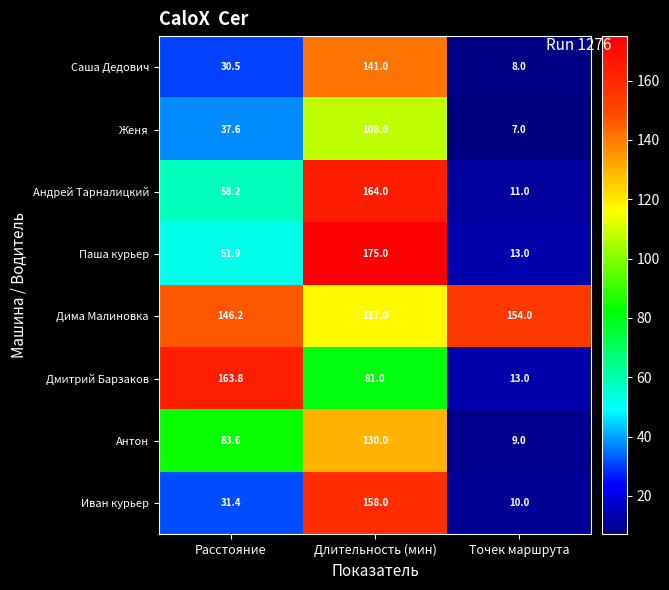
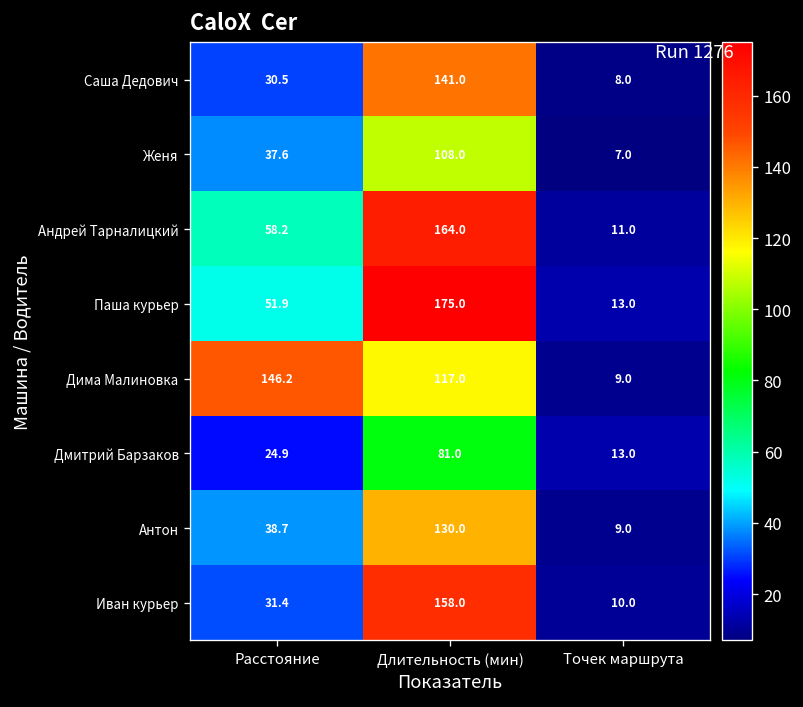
  {
    "Саша Дедович": {
      "Расстояние": 30.5,
      "Длительность (мин)": 141.0,
      "Точек маршрута": 8.0
    },
    "Женя": {
      "Расстояние": 37.6,
      "Длительность (мин)": 108.0,
      "Точек маршрута": 7.0
    },
    "Андрей Тарналицкий": {
      "Расстояние": 58.2,
      "Длительность (мин)": 164.0,
      "Точек маршрута": 11.0
    },
    "Паша курьер": {
      "Расстояние": 51.9,
      "Длительность (мин)": 175.0,
      "Точек маршрута": 13.0
    },
    "Дима Малиновка": {
      "Расстояние": 146.2,
      "Длительность (мин)": 117.0,
-     "Точек маршрута": 154.0
+     "Точек маршрута": 9.0
    },
    "Дмитрий Барзаков": {
-     "Расстояние": 163.8,
+     "Расстояние": 24.9,
      "Длительность (мин)": 81.0,
      "Точек маршрута": 13.0
    },
    "Антон": {
-     "Расстояние": 83.6,
+     "Расстояние": 38.7,
      "Длительность (мин)": 130.0,
      "Точек маршрута": 9.0
    },
    "Иван курьер": {
      "Расстояние": 31.4,
      "Длительность (мин)": 158.0,
      "Точек маршрута": 10.0
    }
  }
